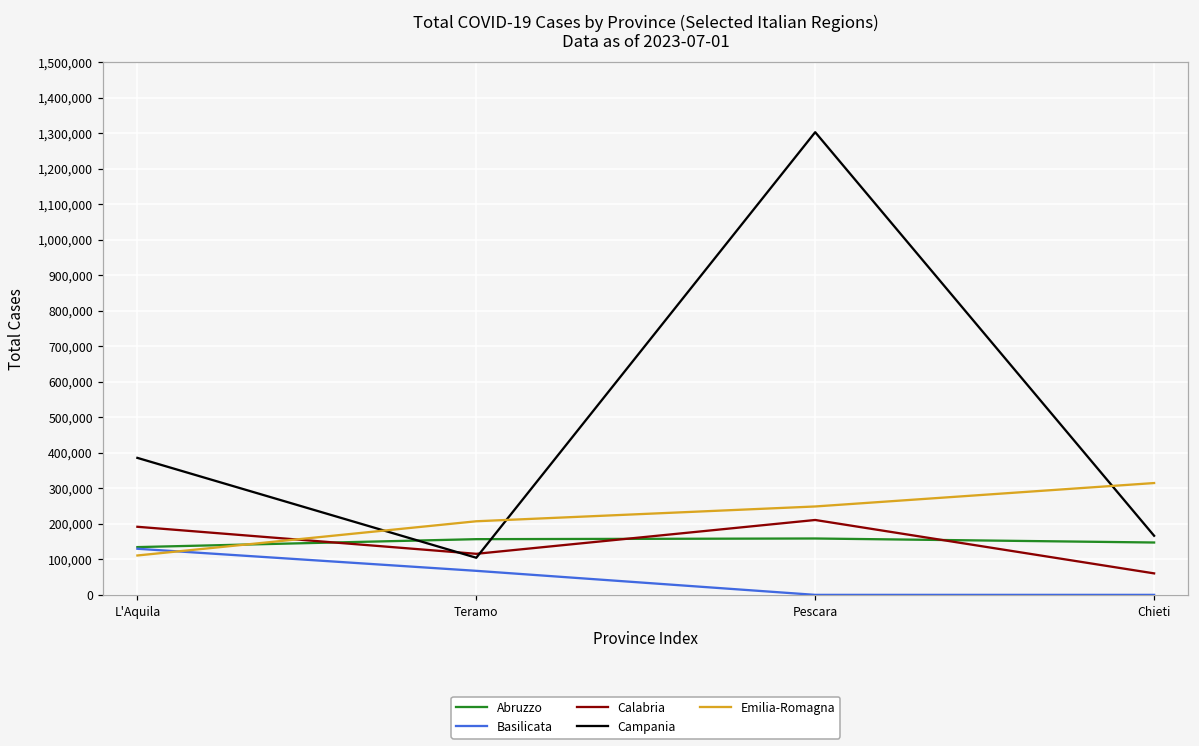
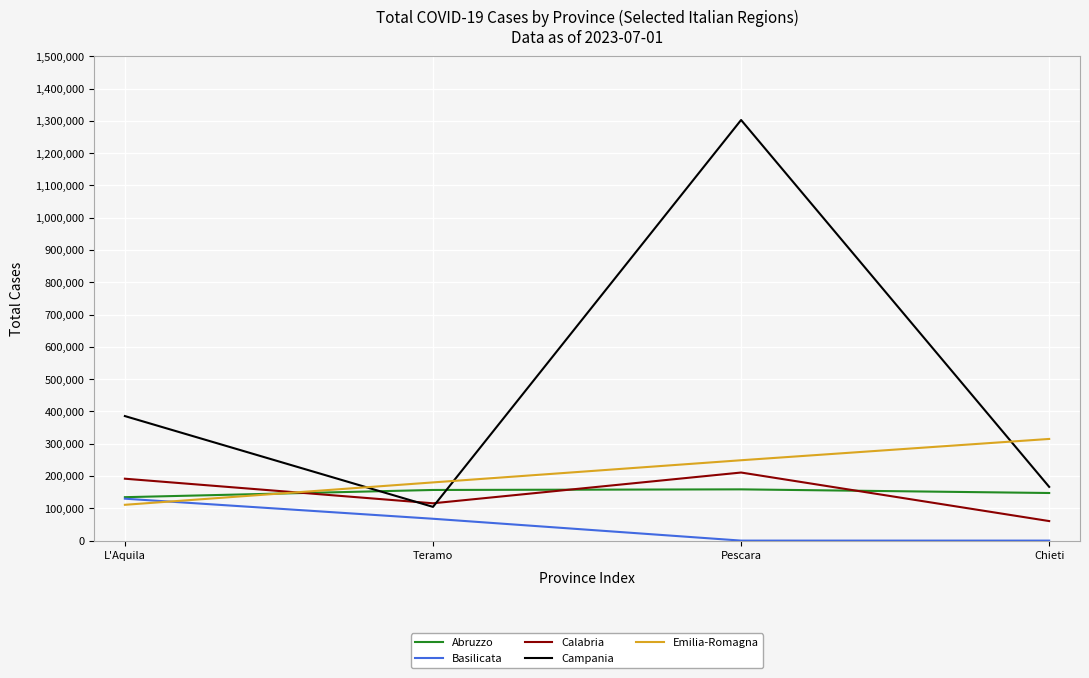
  {
    "Abruzzo": {
      "Teramo": "160,000",
      "Pescara": "160,000",
      "Chieti": "150,000"
    },
    "Basilicata": {
      "Teramo": "70,000",
      "Pescara": "0",
      "Chieti": "0"
    },
    "Calabria": {
      "L'Aquila": "190,000",
      "Teramo": "120,000",
      "Pescara": "210,000",
      "Chieti": "60,000"
    },
    "Campania": {
      "L'Aquila": "390,000",
      "Teramo": "100,000",
      "Pescara": "1,300,000",
      "Chieti": "170,000"
    },
    "Emilia-Romagna": {
      "L'Aquila": "110,000",
-     "Teramo": "210,000",
+     "Teramo": "180,000",
      "Pescara": "250,000",
      "Chieti": "310,000"
    }
  }
